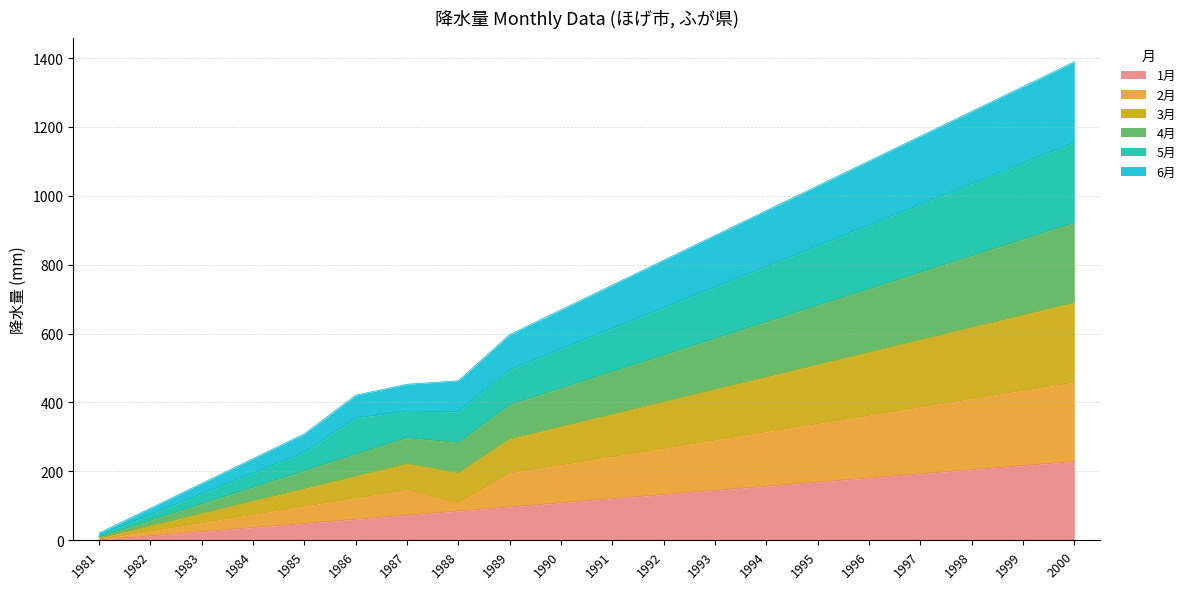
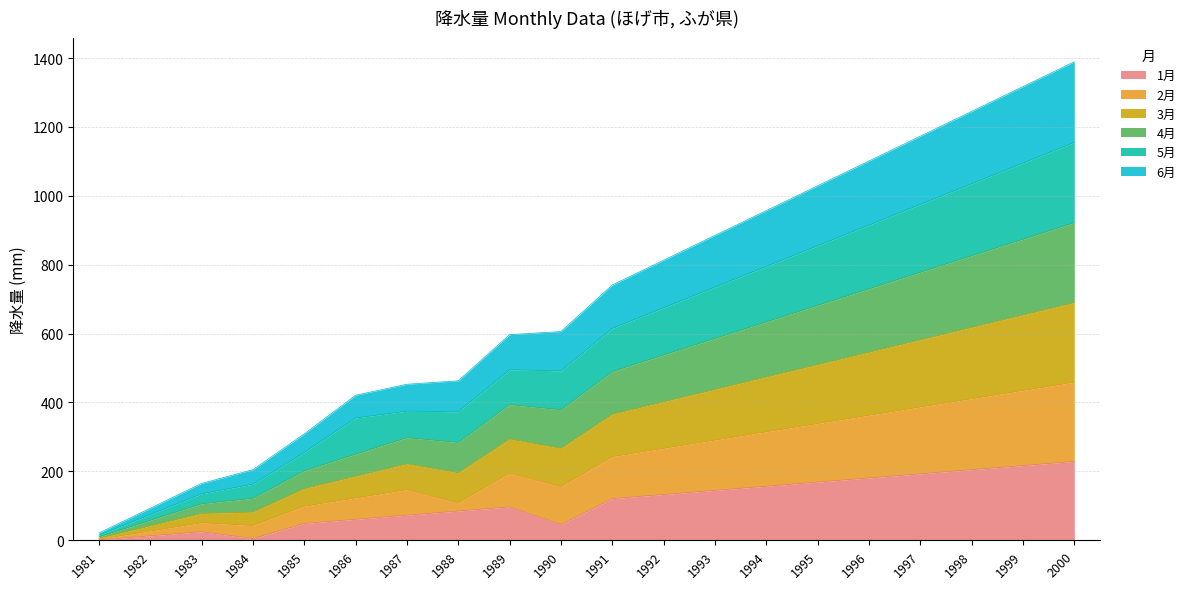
  {
    "1月": {
      "1982": 10,
      "1983": 30,
-     "1984": 40,
+     "1984": 10,
      "1985": 50,
      "1986": 60,
      "1987": 70,
      "1988": 90,
      "1989": 100,
-     "1990": 110,
+     "1990": 50,
      "1991": 120,
      "1992": 130,
      "1993": 150,
      "1994": 160,
      "1995": 170,
      "1996": 180,
      "1997": 190,
      "1998": 210,
      "1999": 220,
      "2000": 230
    },
    "4月": {
      "1982": 20,
      "1983": 30,
      "1984": 40,
      "1985": 50,
      "1986": 60,
      "1987": 80,
      "1988": 90,
      "1989": 100,
      "1990": 110,
      "1991": 120,
      "1992": 140,
      "1993": 150,
      "1994": 160,
      "1995": 170,
      "1996": 180,
      "1997": 200,
      "1998": 210,
      "1999": 220,
      "2000": 230
    }
  }
